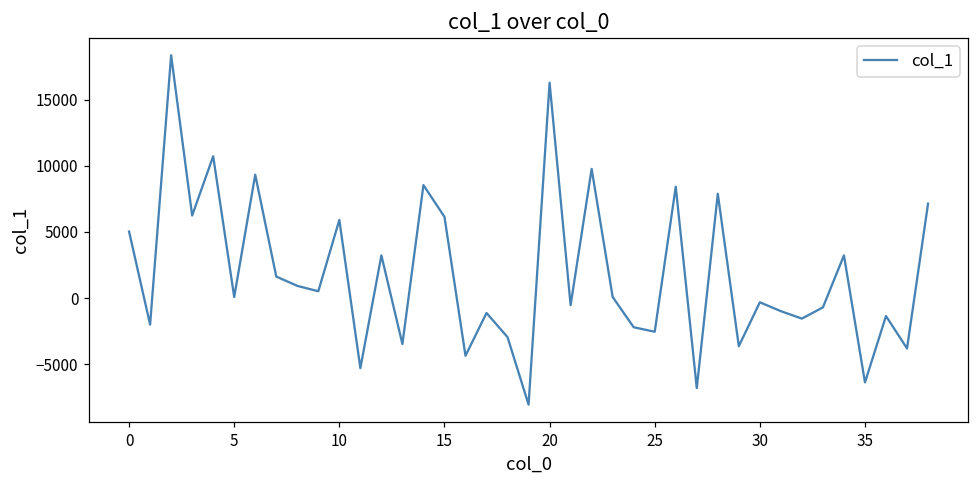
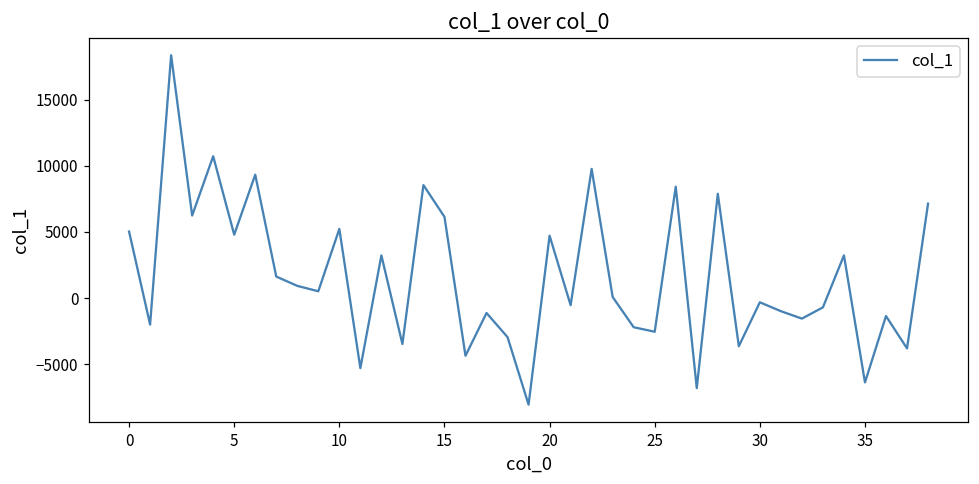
  {
    "0": 5000,
-   "5": 100,
-   "10": 5900,
+   "5": 4800,
+   "10": 5200,
    "15": 6100,
-   "20": 16300,
+   "20": 4700,
    "25": -2500,
    "30": -300,
    "35": -6400
  }
